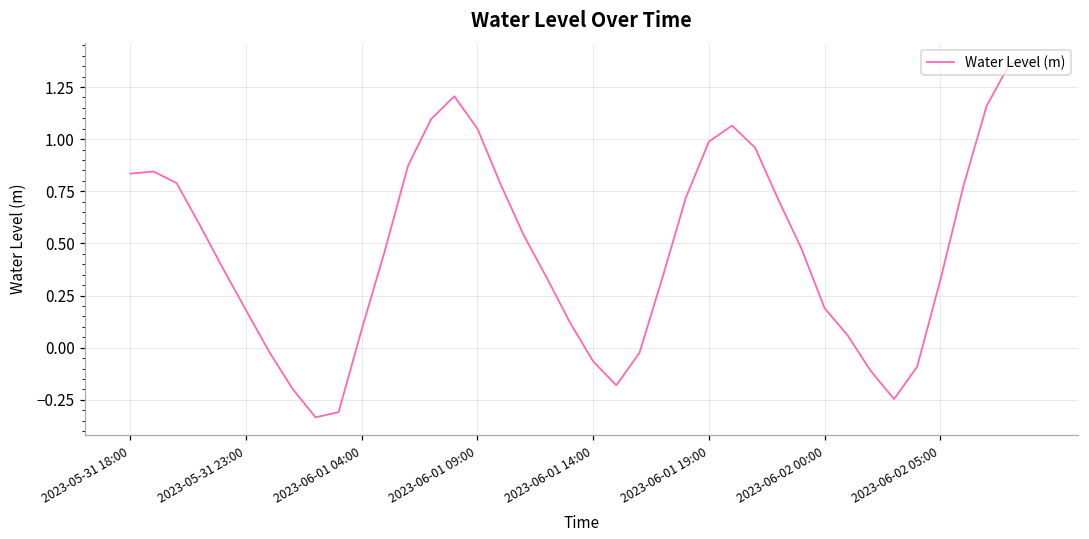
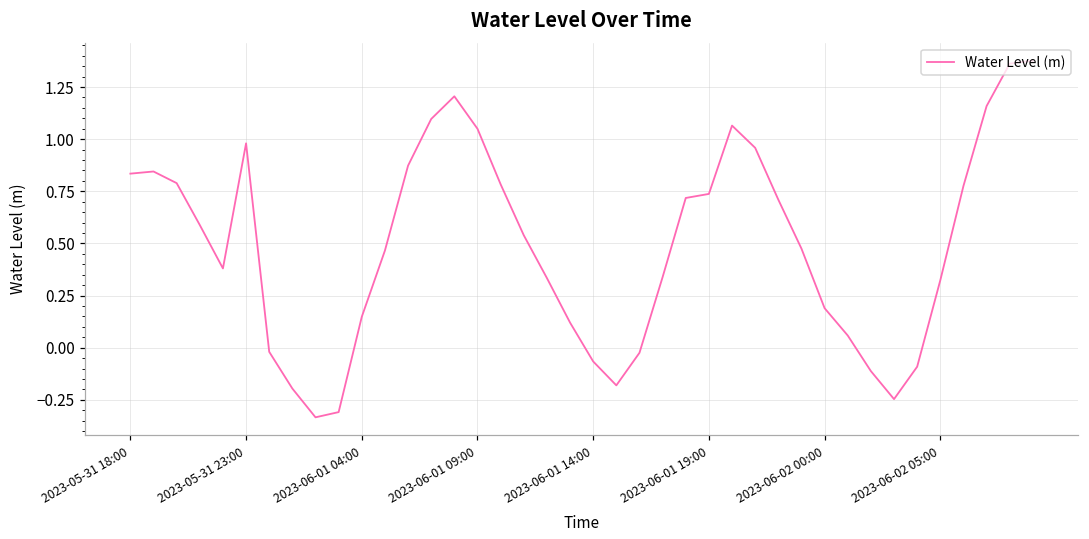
  {
    "2023-05-31 18:00": 0.83,
-   "2023-05-31 23:00": 0.18,
-   "2023-06-01 04:00": 0.09,
+   "2023-05-31 23:00": 0.98,
+   "2023-06-01 04:00": 0.15,
    "2023-06-01 09:00": 1.05,
    "2023-06-01 14:00": -0.07,
-   "2023-06-01 19:00": 0.99,
+   "2023-06-01 19:00": 0.74,
    "2023-06-02 00:00": 0.19,
    "2023-06-02 05:00": 0.32
  }
